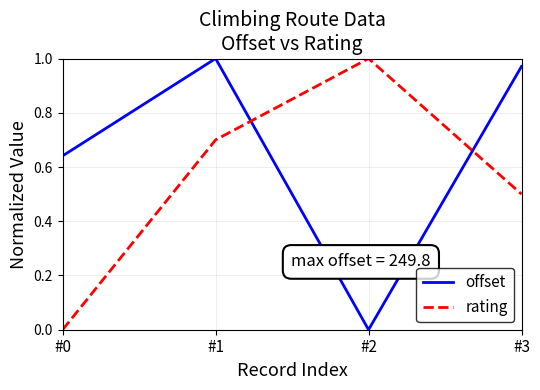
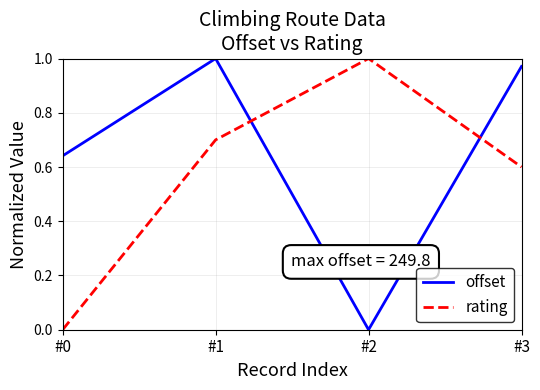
  {
    "offset": {
      "#0": 0.64,
      "#1": 1.00,
      "#2": 0.00,
      "#3": 0.97
    },
    "rating": {
      "#0": 0.00,
      "#1": 0.70,
      "#2": 1.00,
-     "#3": 0.50
+     "#3": 0.60
    }
  }
